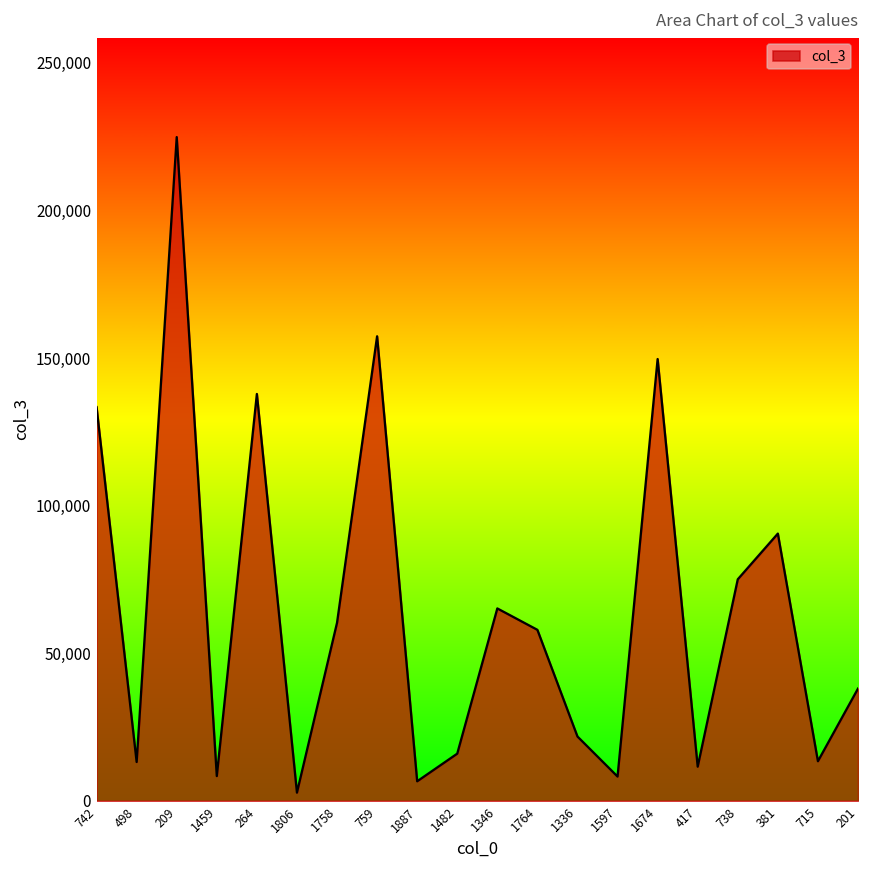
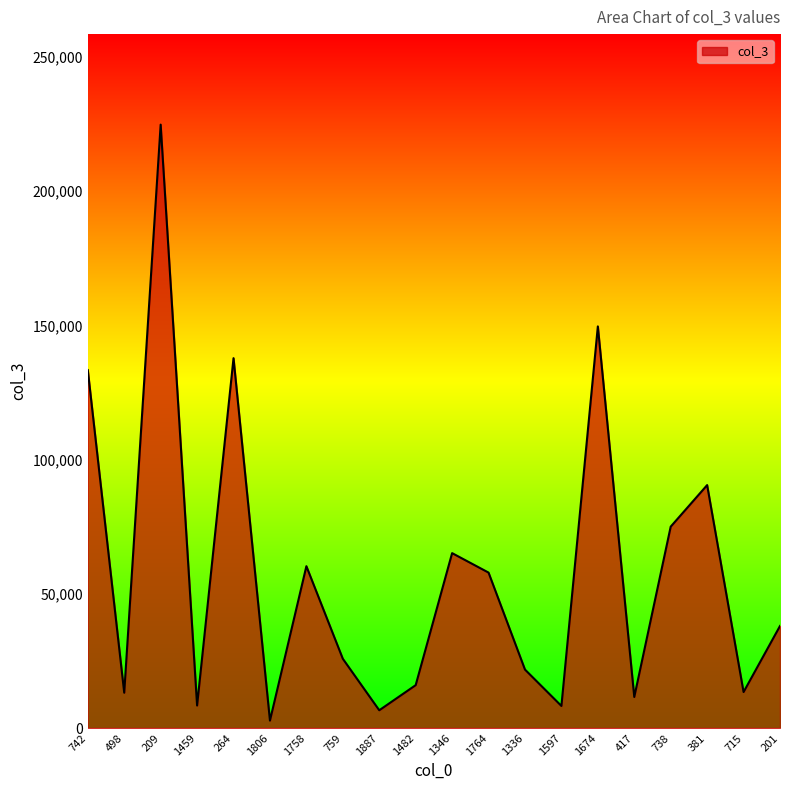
  {
    "742": "133,000",
    "498": "13,000",
    "209": "225,000",
    "1459": "8,000",
    "264": "138,000",
    "1806": "3,000",
    "1758": "60,000",
-   "759": "157,000",
+   "759": "26,000",
    "1887": "7,000",
    "1482": "16,000",
    "1346": "65,000",
    "1764": "58,000",
    "1336": "22,000",
    "1597": "8,000",
    "1674": "150,000",
    "417": "12,000",
    "738": "75,000",
    "381": "91,000",
    "715": "13,000",
    "201": "38,000"
  }
